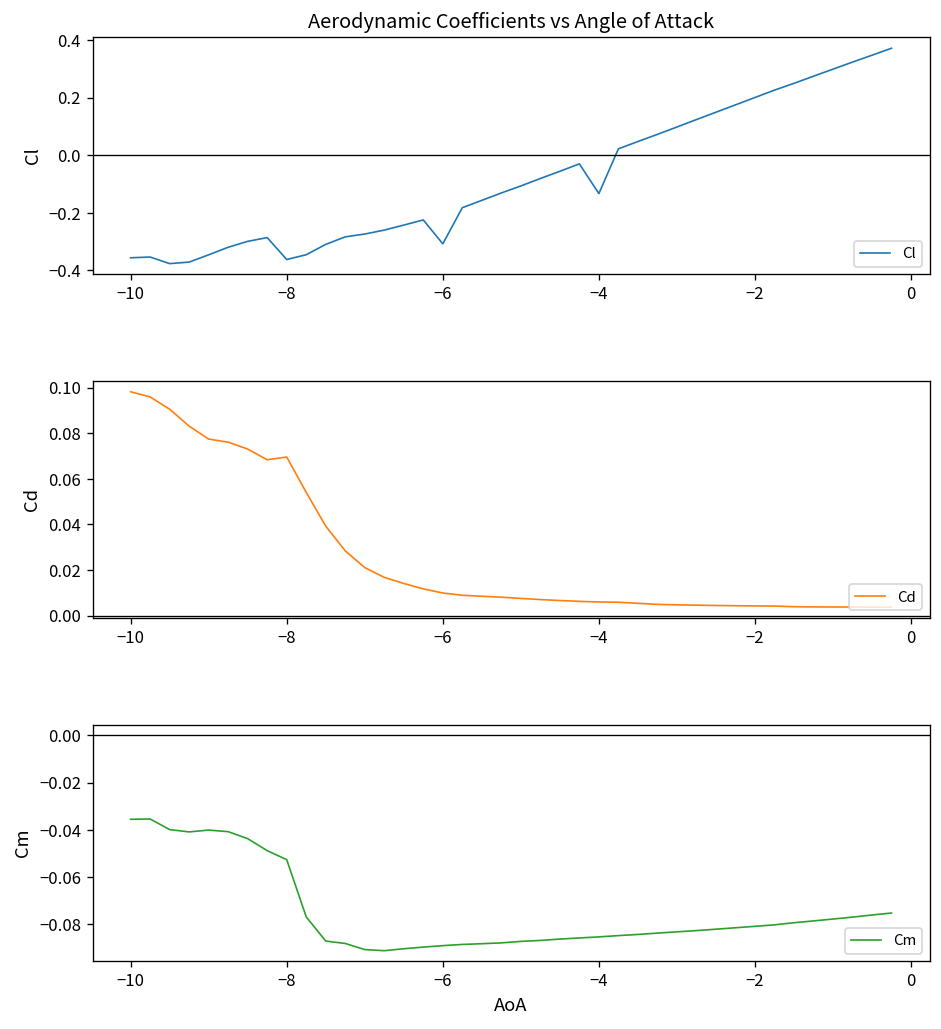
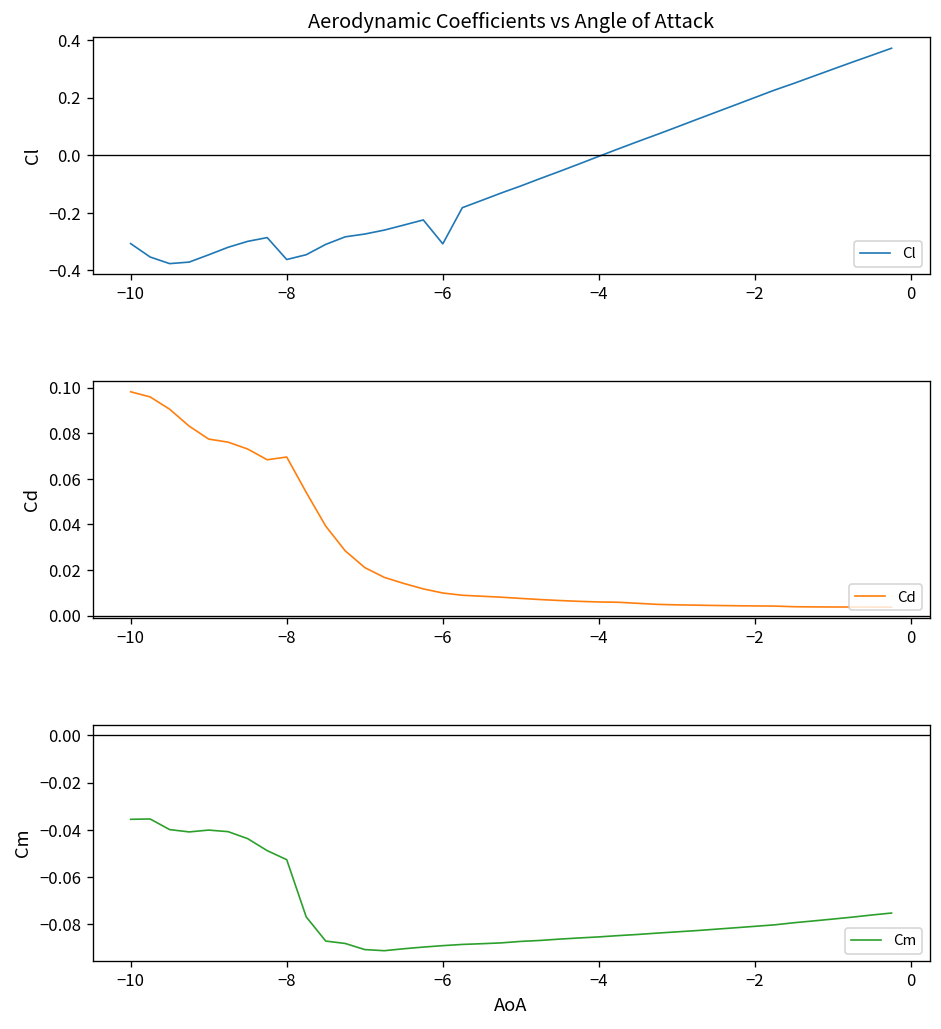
  {
    "Aerodynamic Coefficients vs Angle of Attack": {
-     "−10": -0.36,
+     "−10": -0.31,
      "−8": -0.36,
      "−6": -0.31,
-     "−4": -0.13,
+     "−4": 0.00,
      "−2": 0.20
    }
  }
